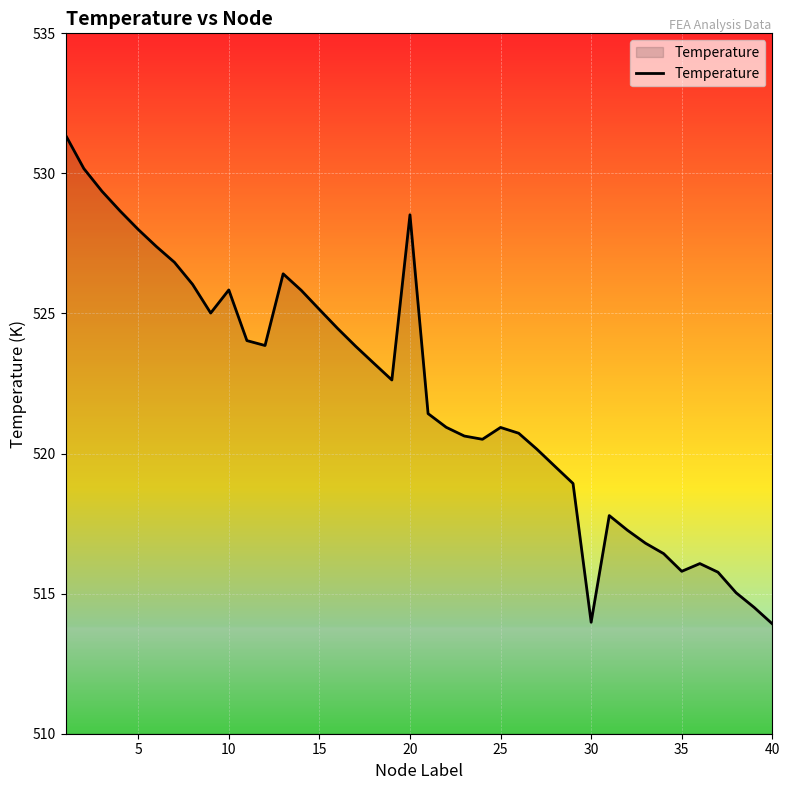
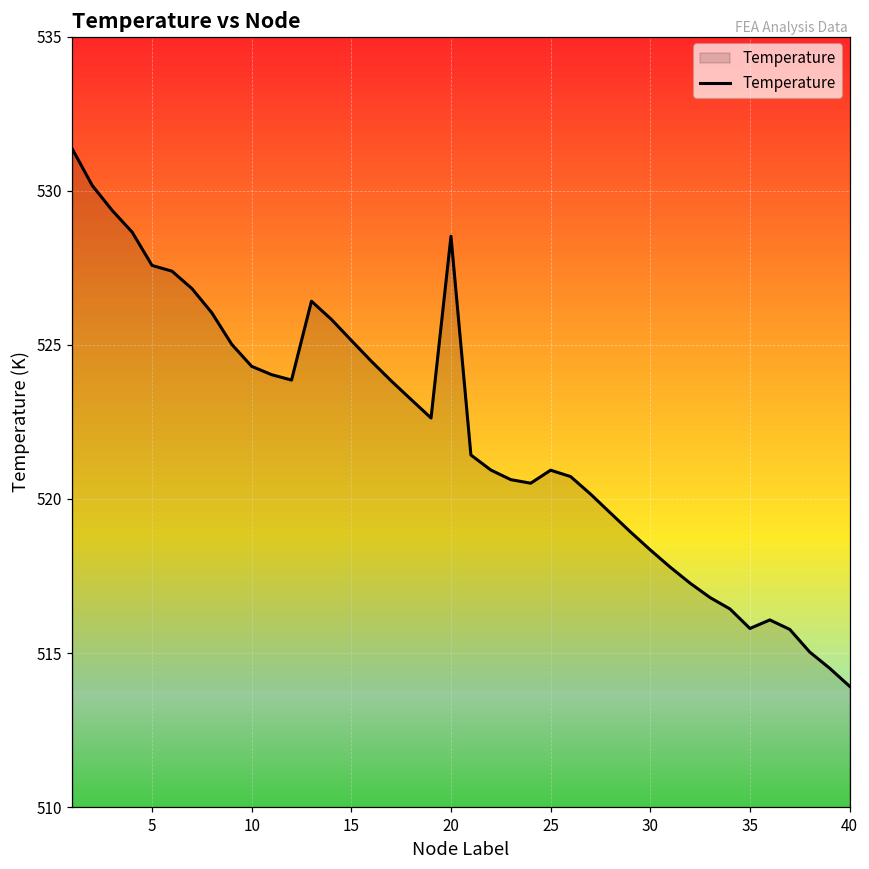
  {
-   "5": 528.0,
-   "10": 525.8,
+   "5": 527.6,
+   "10": 524.3,
    "15": 525.1,
    "20": 528.5,
    "25": 520.9,
-   "30": 514.0,
+   "30": 518.3,
    "35": 515.8,
    "40": 513.9
  }
